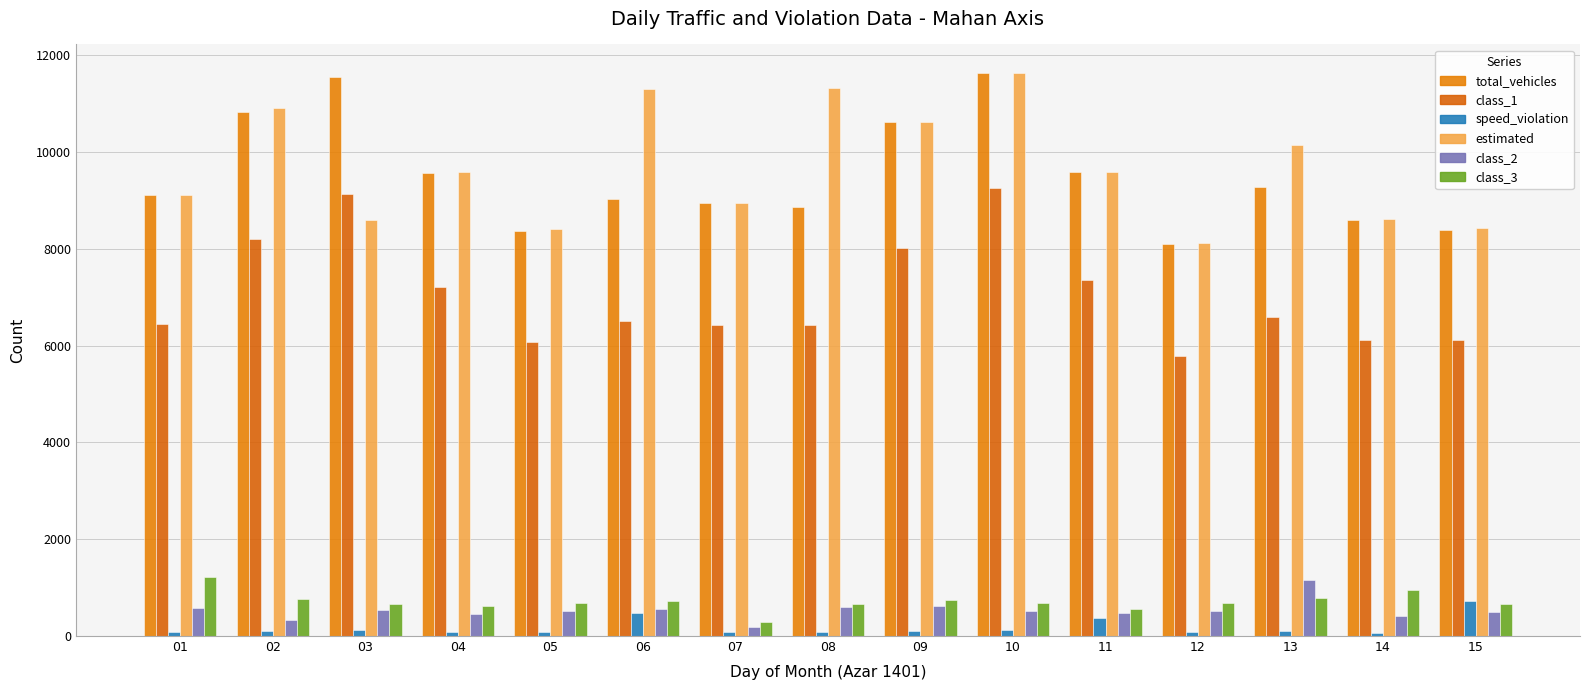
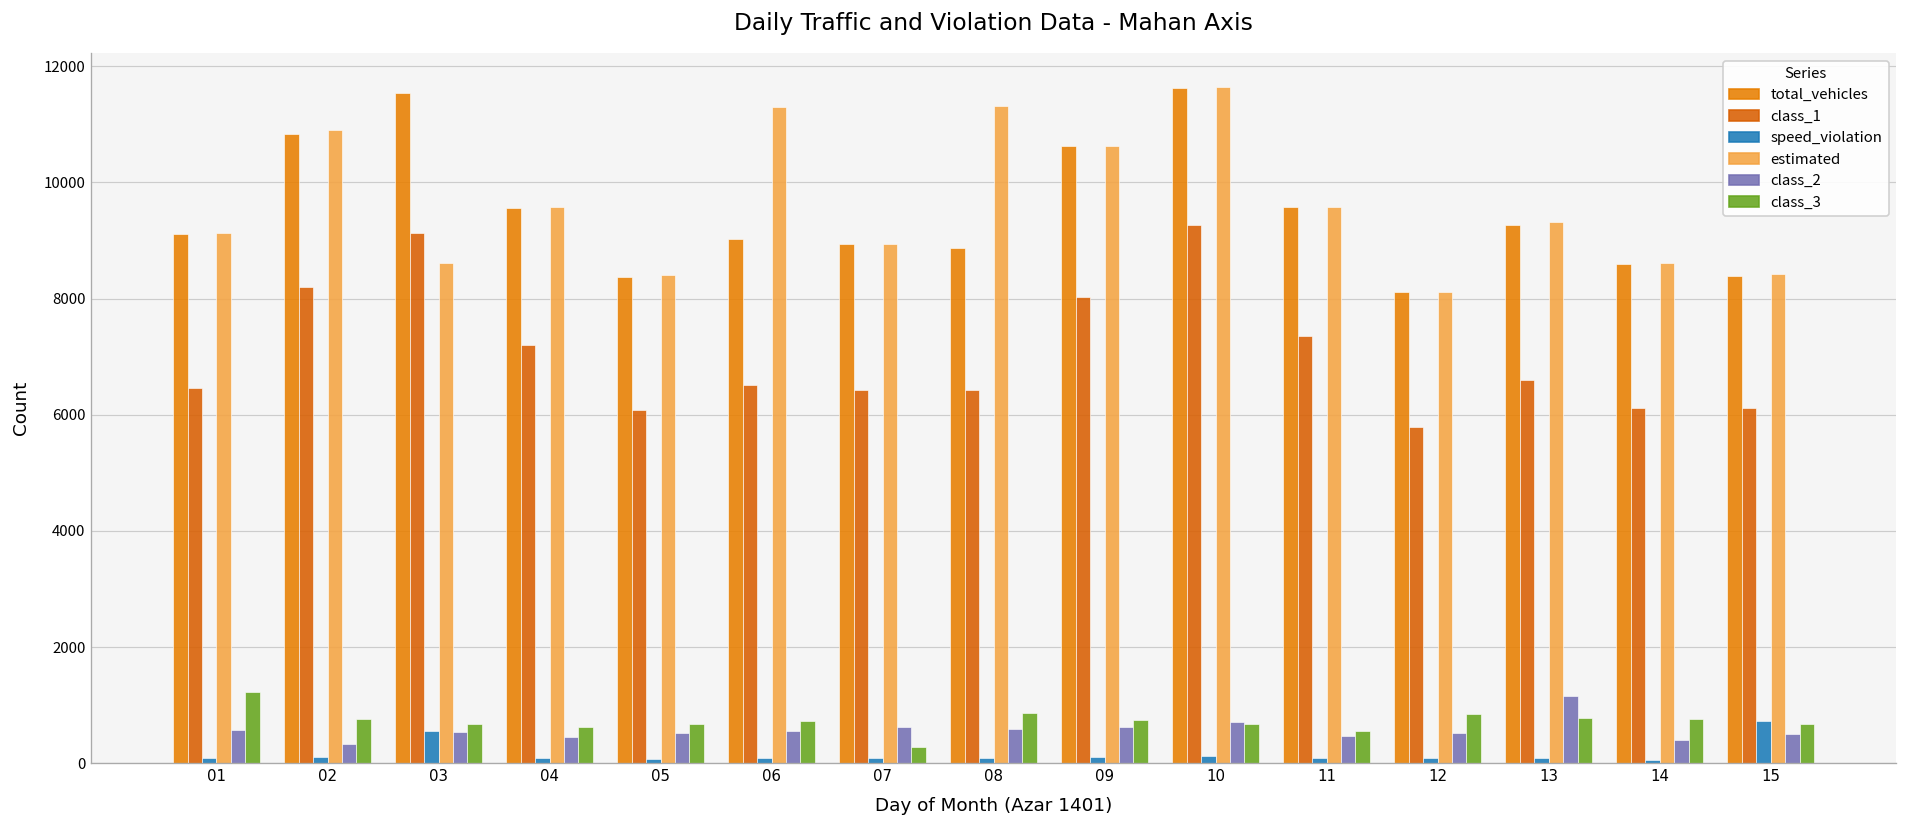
  {
    "speed_violation": {
      "01": 100,
      "02": 100,
-     "03": 100,
+     "03": 500,
      "04": 100,
      "05": 100,
-     "06": 500,
+     "06": 100,
      "07": 100,
      "08": 100,
      "09": 100,
      "10": 100,
-     "11": 400,
+     "11": 100,
      "12": 100,
      "13": 100,
      "14": 100,
      "15": 700
    },
    "estimated": {
      "01": 9100,
      "02": 10900,
      "03": 8600,
      "04": 9600,
      "05": 8400,
      "06": 11300,
      "07": 8900,
      "08": 11300,
      "09": 10600,
      "10": 11600,
      "11": 9600,
      "12": 8100,
-     "13": 10100,
+     "13": 9300,
      "14": 8600,
      "15": 8400
    },
    "class_2": {
      "01": 600,
      "02": 300,
      "03": 500,
      "04": 500,
      "05": 500,
      "06": 600,
-     "07": 200,
+     "07": 600,
      "08": 600,
      "09": 600,
-     "10": 500,
+     "10": 700,
      "11": 500,
      "12": 500,
      "13": 1200,
      "14": 400,
      "15": 500
    },
    "class_3": {
      "01": 1200,
      "02": 800,
      "03": 700,
      "04": 600,
      "05": 700,
      "06": 700,
      "07": 300,
-     "08": 700,
+     "08": 900,
      "09": 700,
      "10": 700,
      "11": 600,
-     "12": 700,
+     "12": 800,
      "13": 800,
-     "14": 1000,
+     "14": 800,
      "15": 700
    }
  }
